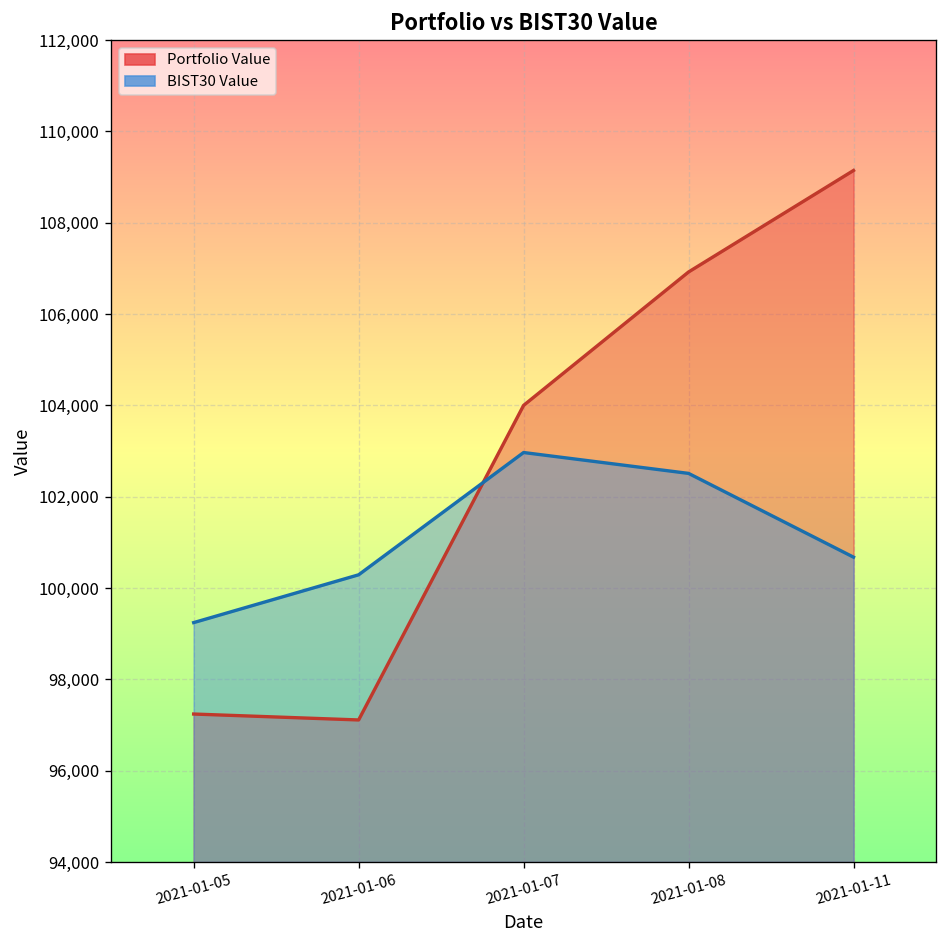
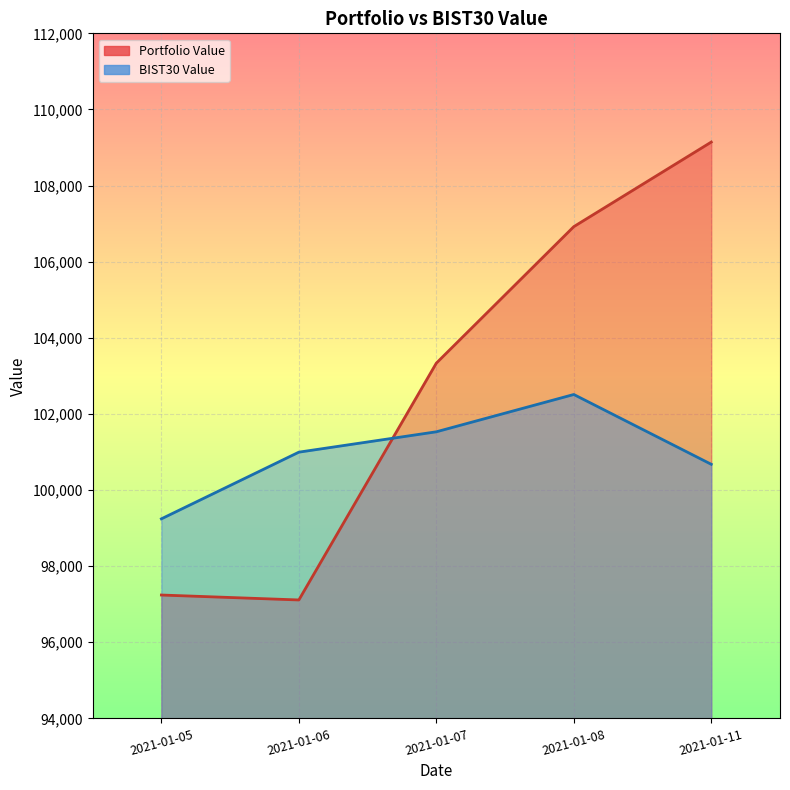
  {
    "Portfolio Value": {
      "2021-01-05": "97,200",
      "2021-01-06": "97,100",
-     "2021-01-07": "104,000",
+     "2021-01-07": "103,300",
      "2021-01-08": "106,900",
      "2021-01-11": "109,100"
    },
    "BIST30 Value": {
      "2021-01-05": "99,200",
-     "2021-01-06": "100,300",
-     "2021-01-07": "103,000",
+     "2021-01-06": "101,000",
+     "2021-01-07": "101,500",
      "2021-01-08": "102,500",
      "2021-01-11": "100,700"
    }
  }
